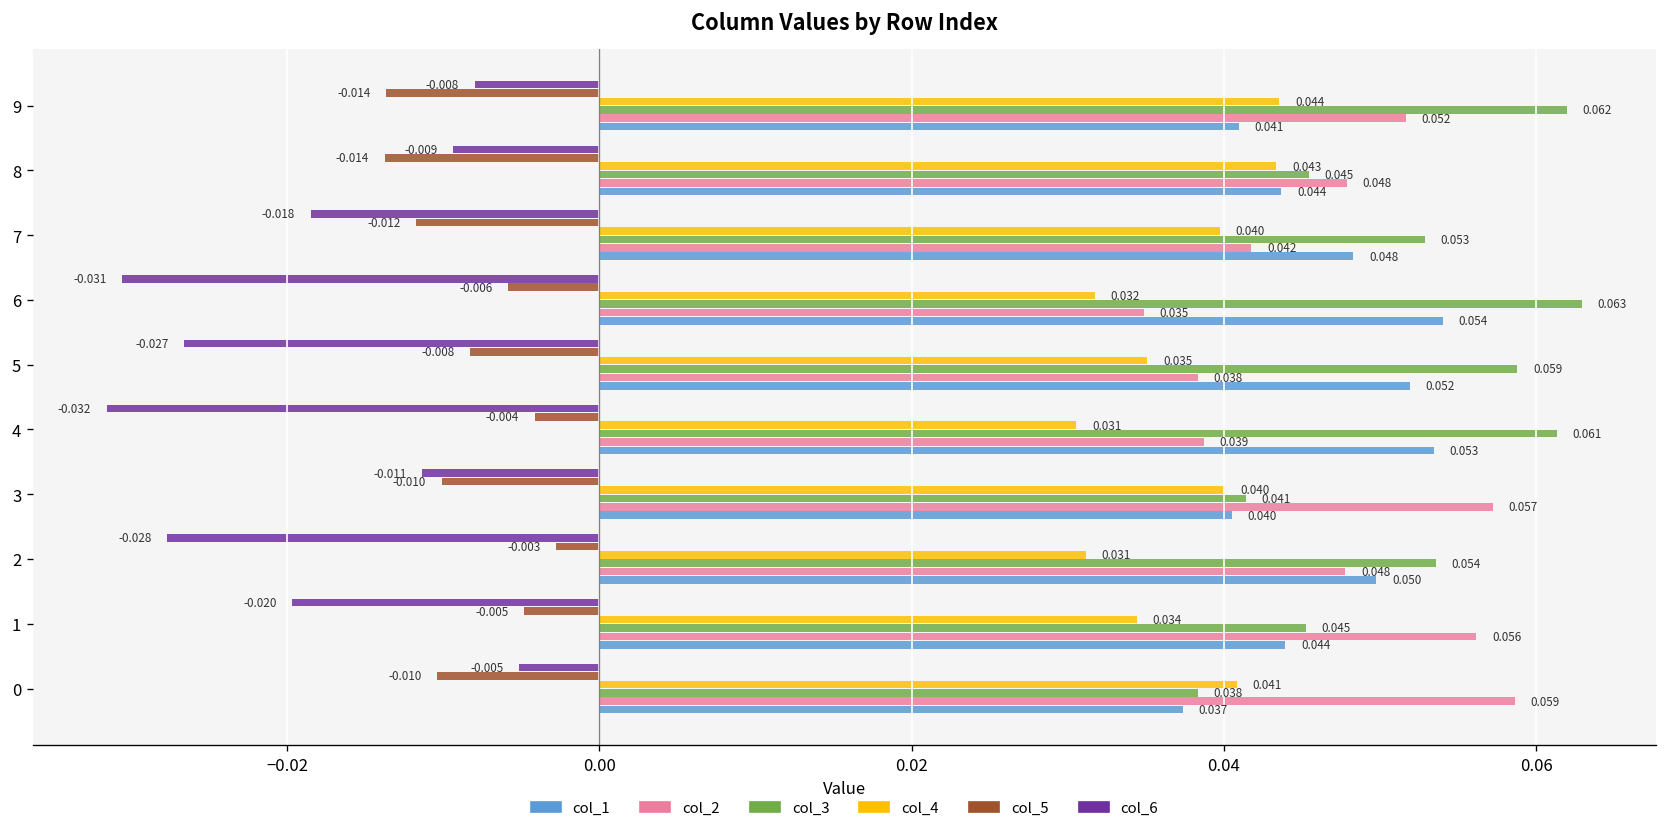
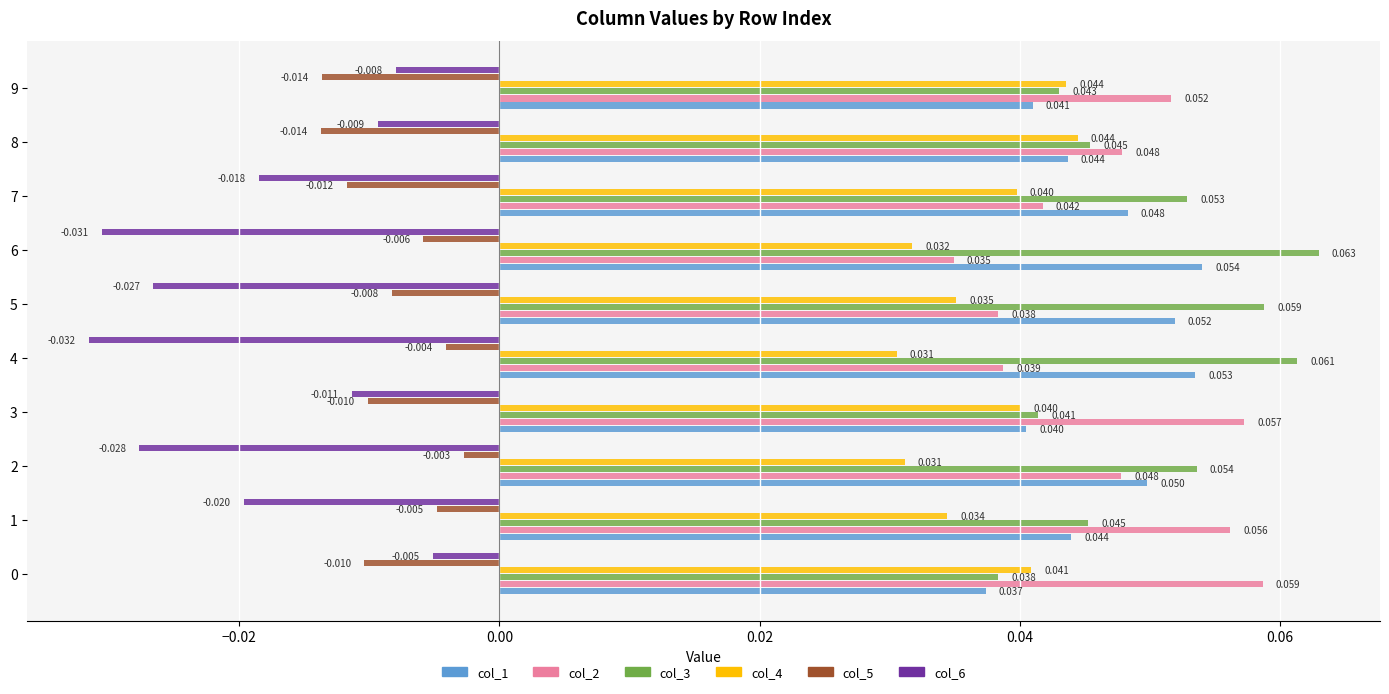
  {
    "col_1": {
      "9": 0.041,
      "8": 0.044,
      "7": 0.048,
      "6": 0.054,
      "5": 0.052,
      "4": 0.053,
      "3": 0.040,
      "2": 0.050,
      "1": 0.044,
      "0": 0.037
    },
    "col_2": {
      "9": 0.052,
      "8": 0.048,
      "7": 0.042,
      "6": 0.035,
      "5": 0.038,
      "4": 0.039,
      "3": 0.057,
      "2": 0.048,
      "1": 0.056,
      "0": 0.059
    },
    "col_3": {
-     "9": 0.062,
+     "9": 0.043,
      "8": 0.045,
      "7": 0.053,
      "6": 0.063,
      "5": 0.059,
      "4": 0.061,
      "3": 0.041,
      "2": 0.054,
      "1": 0.045,
      "0": 0.038
    },
    "col_4": {
      "9": 0.044,
-     "8": 0.043,
+     "8": 0.044,
      "7": 0.040,
      "6": 0.032,
      "5": 0.035,
      "4": 0.031,
      "3": 0.040,
      "2": 0.031,
      "1": 0.034,
      "0": 0.041
    },
    "col_5": {
      "9": -0.014,
      "8": -0.014,
      "7": -0.012,
      "6": -0.006,
      "5": -0.008,
      "4": -0.004,
      "3": -0.010,
      "2": -0.003,
      "1": -0.005,
      "0": -0.010
    },
    "col_6": {
      "9": -0.008,
      "8": -0.009,
      "7": -0.018,
      "6": -0.031,
      "5": -0.027,
      "4": -0.032,
      "3": -0.011,
      "2": -0.028,
      "1": -0.020,
      "0": -0.005
    }
  }
